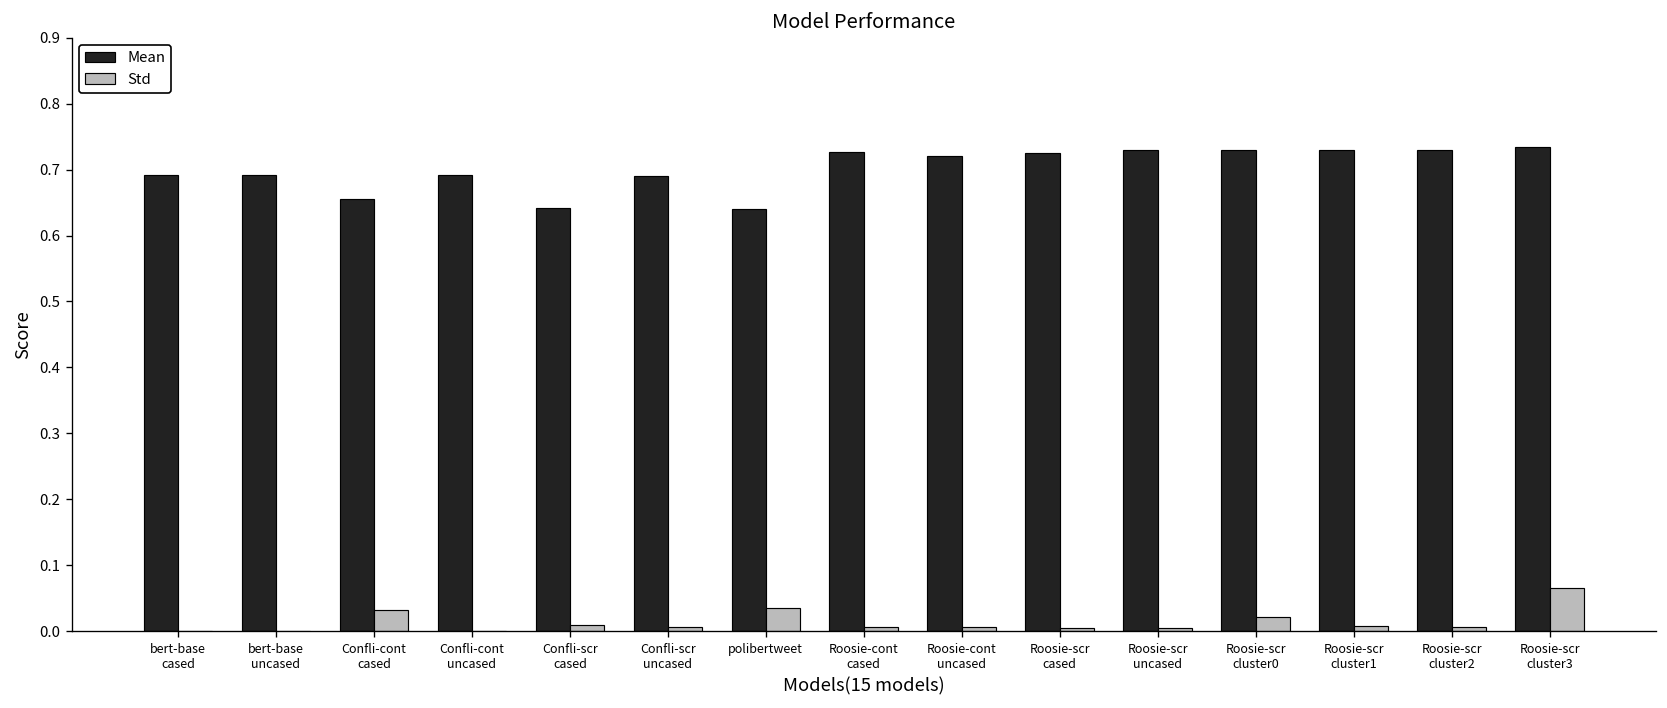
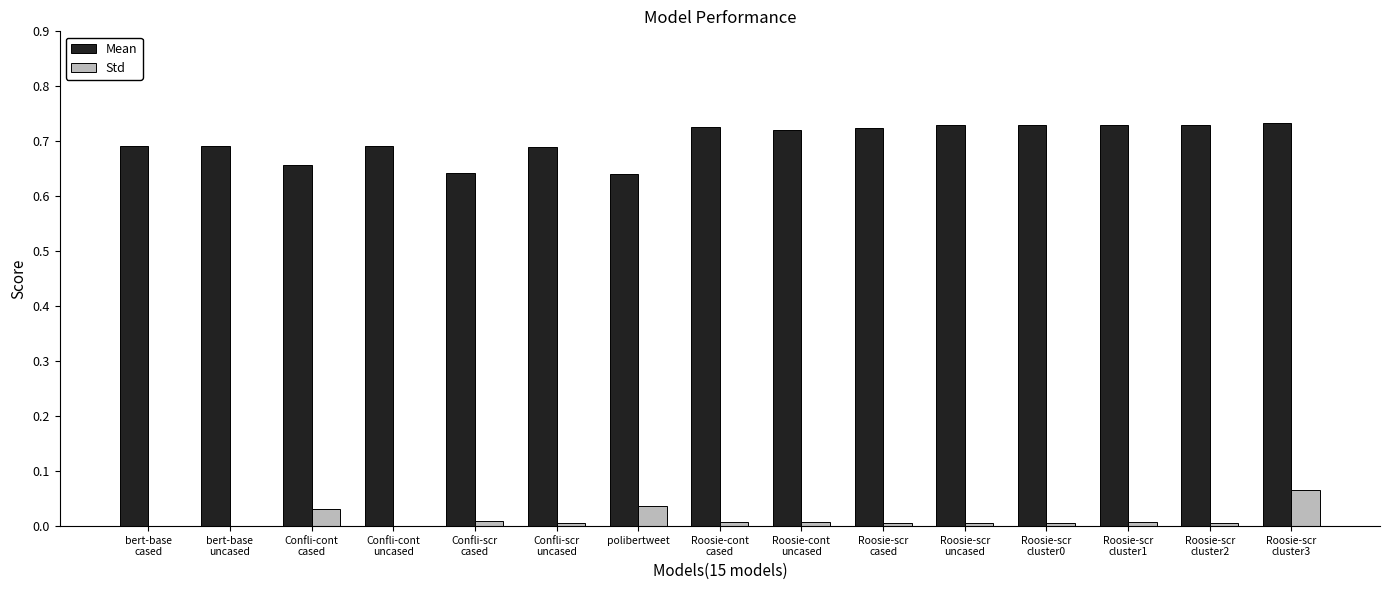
  {
    "Mean": {
      "bert-base cased": 0.69,
      "bert-base uncased": 0.69,
      "Confli-cont cased": 0.66,
      "Confli-cont uncased": 0.69,
      "Confli-scr cased": 0.64,
      "Confli-scr uncased": 0.69,
      "polibertweet": 0.64,
      "Roosie-cont cased": 0.73,
      "Roosie-cont uncased": 0.72,
      "Roosie-scr cased": 0.73,
      "Roosie-scr uncased": 0.73,
      "Roosie-scr cluster0": 0.73,
      "Roosie-scr cluster1": 0.73,
      "Roosie-scr cluster2": 0.73,
      "Roosie-scr cluster3": 0.73
    },
    "Std": {
      "bert-base cased": 0.00,
      "bert-base uncased": 0.00,
      "Confli-cont cased": 0.03,
      "Confli-cont uncased": 0.00,
      "Confli-scr cased": 0.01,
      "Confli-scr uncased": 0.01,
      "polibertweet": 0.04,
      "Roosie-cont cased": 0.01,
      "Roosie-cont uncased": 0.01,
      "Roosie-scr cased": 0.01,
      "Roosie-scr uncased": 0.01,
-     "Roosie-scr cluster0": 0.02,
+     "Roosie-scr cluster0": 0.01,
      "Roosie-scr cluster1": 0.01,
      "Roosie-scr cluster2": 0.01,
      "Roosie-scr cluster3": 0.07
    }
  }
